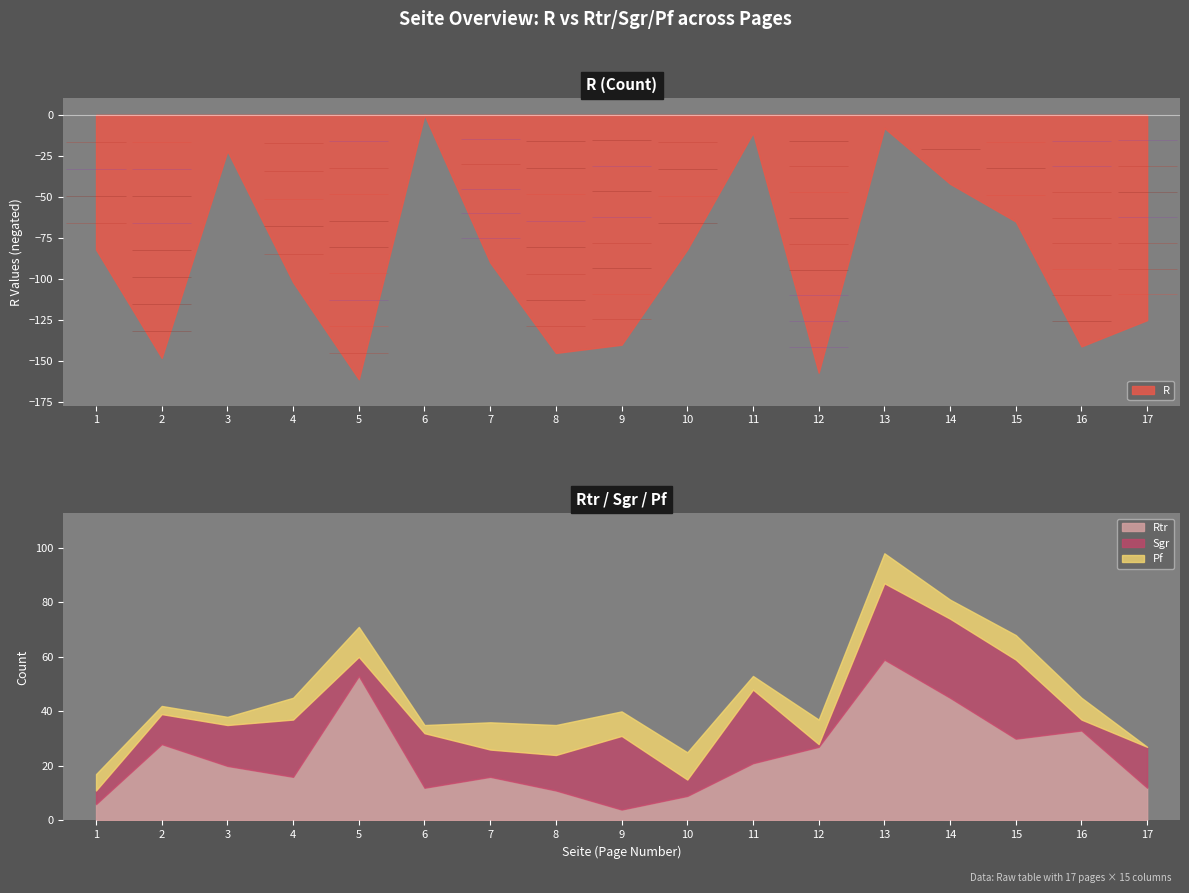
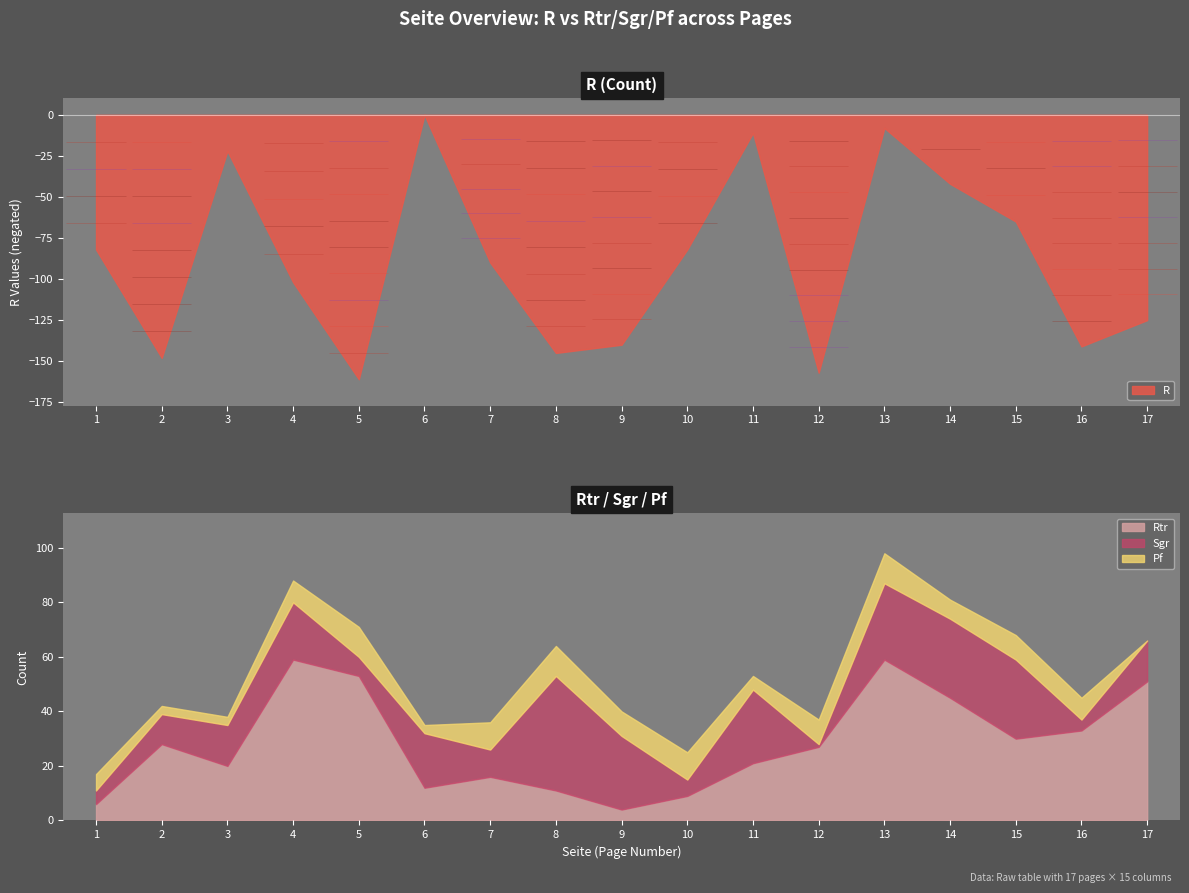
  {
    "Rtr / Sgr / Pf": {
      "Rtr": {
        "1": 6,
        "2": 28,
        "3": 20,
-       "4": 16,
+       "4": 59,
        "5": 53,
        "6": 12,
        "7": 16,
        "8": 11,
        "9": 4,
        "10": 9,
        "11": 21,
        "12": 27,
        "13": 59,
        "14": 45,
        "15": 30,
        "16": 33,
-       "17": 12
+       "17": 51
      },
      "Sgr": {
        "1": 5,
        "2": 11,
        "3": 15,
        "4": 21,
        "5": 7,
        "6": 20,
        "7": 10,
-       "8": 13,
+       "8": 42,
        "9": 27,
        "10": 6,
        "11": 27,
        "12": 1,
        "13": 28,
        "14": 29,
        "15": 29,
        "16": 4
      },
      "Pf": {
        "1": 6,
        "2": 3,
        "3": 3,
        "4": 8,
        "5": 11,
        "6": 3,
        "7": 10,
        "8": 11,
        "9": 9,
        "10": 10,
        "11": 5,
        "12": 9,
        "13": 11,
        "14": 7,
        "15": 9,
        "16": 8
      }
    }
  }
